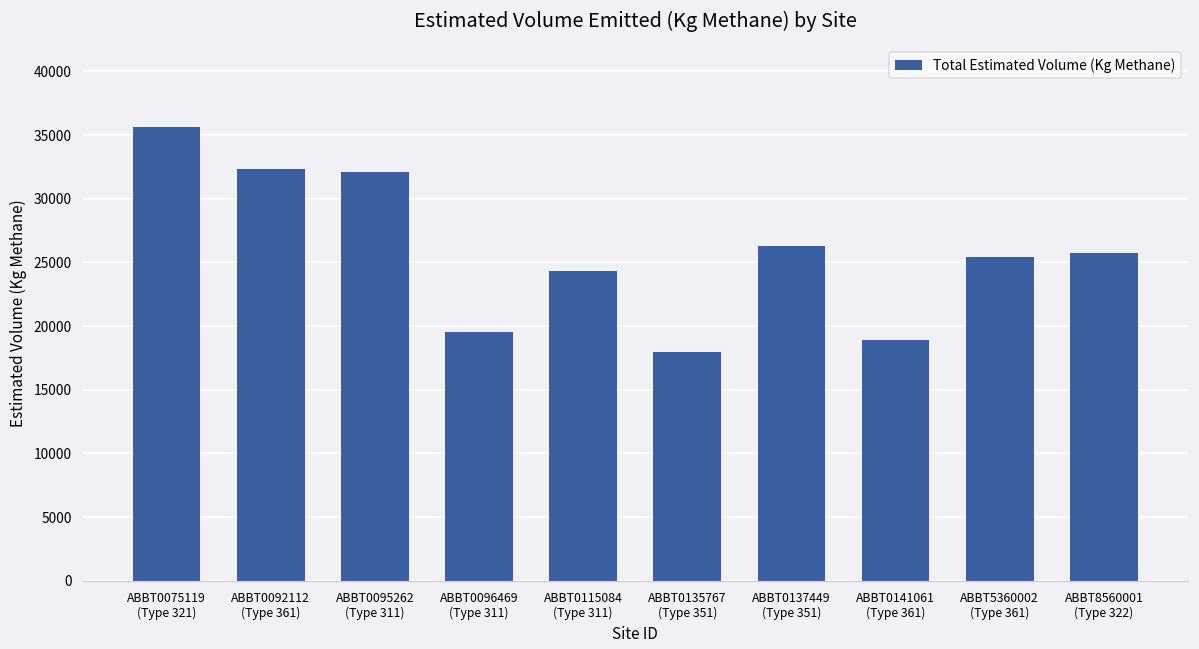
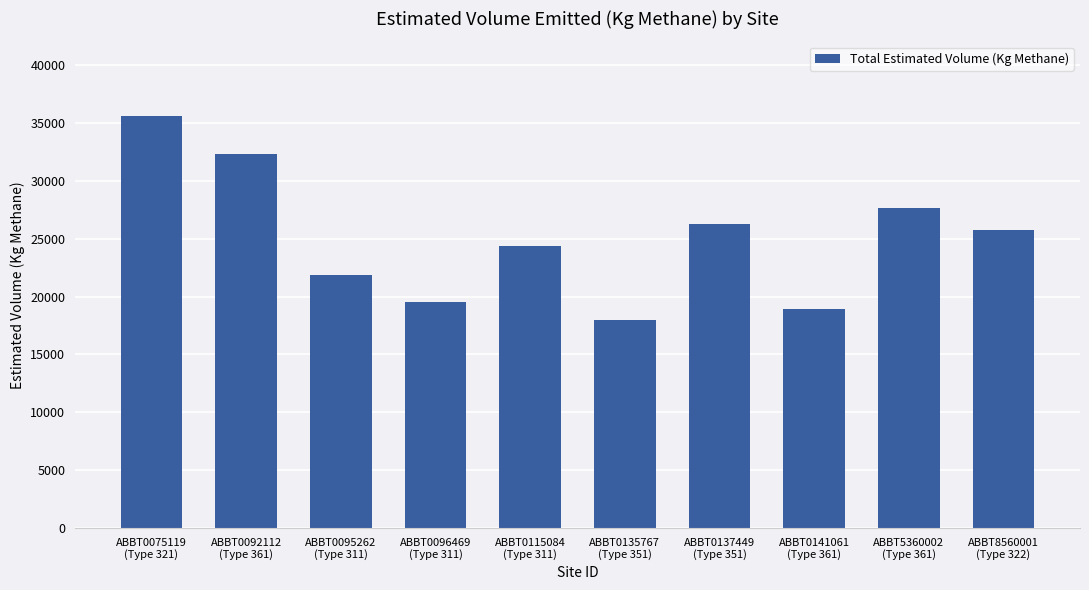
  {
    "ABBT0075119 (Type 321)": 35600,
    "ABBT0092112 (Type 361)": 32300,
-   "ABBT0095262 (Type 311)": 32100,
+   "ABBT0095262 (Type 311)": 21800,
    "ABBT0096469 (Type 311)": 19500,
    "ABBT0115084 (Type 311)": 24300,
    "ABBT0135767 (Type 351)": 18000,
    "ABBT0137449 (Type 351)": 26300,
    "ABBT0141061 (Type 361)": 18900,
-   "ABBT5360002 (Type 361)": 25400,
+   "ABBT5360002 (Type 361)": 27700,
    "ABBT8560001 (Type 322)": 25700
  }
